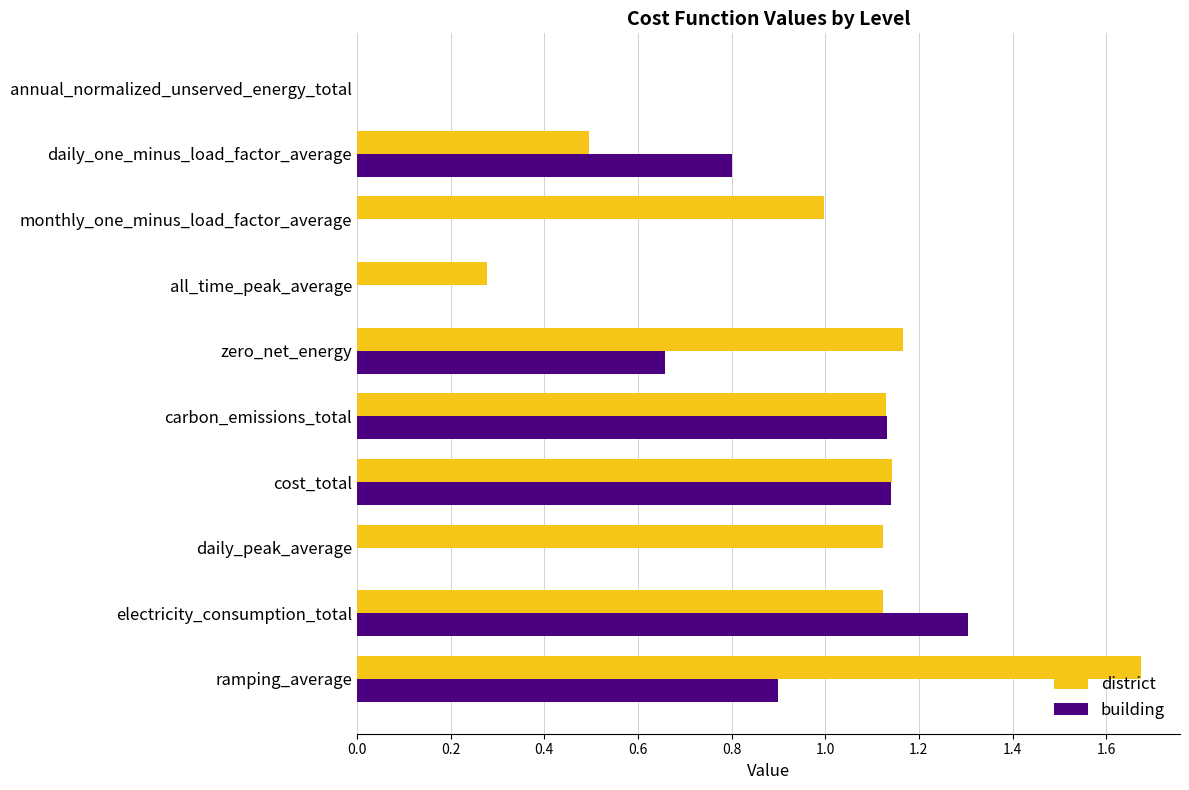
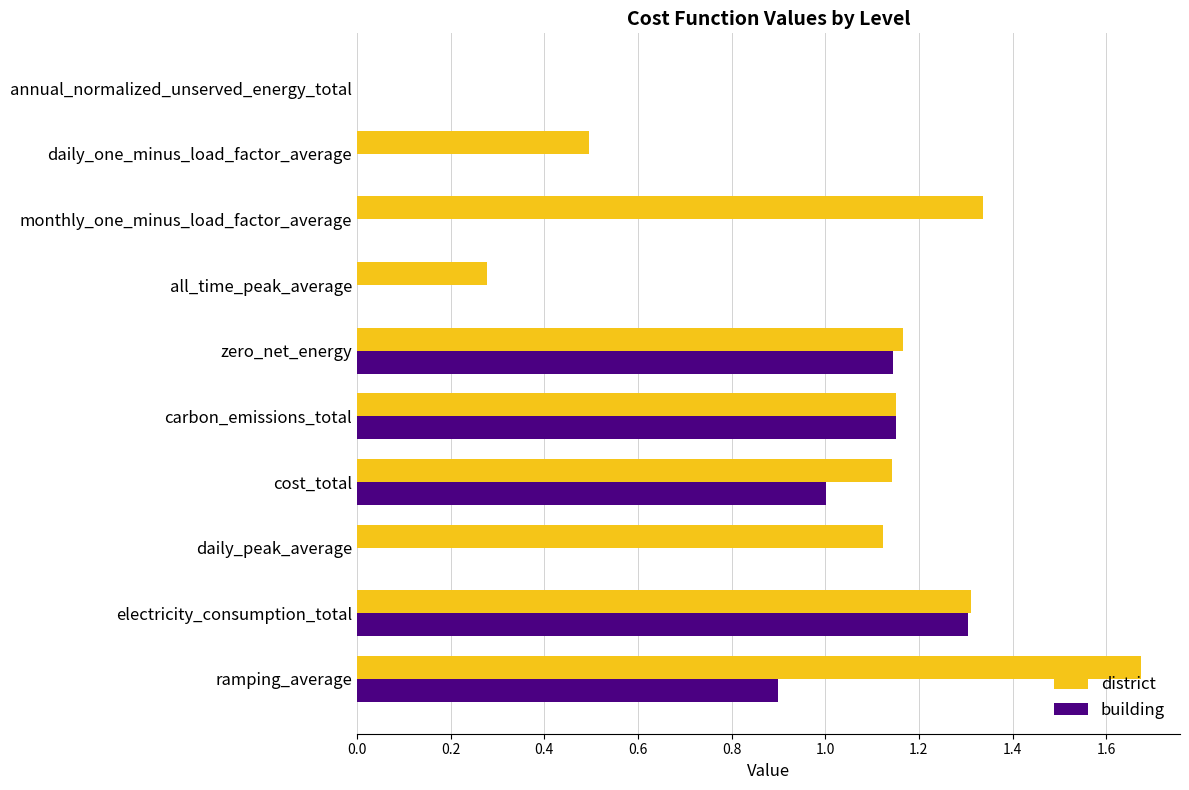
  {
    "district": {
      "annual_normalized_unserved_energy_total": 0.00,
      "daily_one_minus_load_factor_average": 0.50,
-     "monthly_one_minus_load_factor_average": 1.00,
+     "monthly_one_minus_load_factor_average": 1.34,
      "all_time_peak_average": 0.28,
      "zero_net_energy": 1.17,
-     "carbon_emissions_total": 1.13,
+     "carbon_emissions_total": 1.15,
      "cost_total": 1.14,
      "daily_peak_average": 1.12,
-     "electricity_consumption_total": 1.12,
+     "electricity_consumption_total": 1.31,
      "ramping_average": 1.67
    },
    "building": {
      "annual_normalized_unserved_energy_total": 0.00,
-     "daily_one_minus_load_factor_average": 0.8,
+     "daily_one_minus_load_factor_average": 0.0,
      "monthly_one_minus_load_factor_average": 0.00,
      "all_time_peak_average": 0.00,
-     "zero_net_energy": 0.66,
-     "carbon_emissions_total": 1.13,
-     "cost_total": 1.14,
+     "zero_net_energy": 1.14,
+     "carbon_emissions_total": 1.15,
+     "cost_total": 1.00,
      "daily_peak_average": 0.00,
      "electricity_consumption_total": 1.31,
      "ramping_average": 0.90
    }
  }
